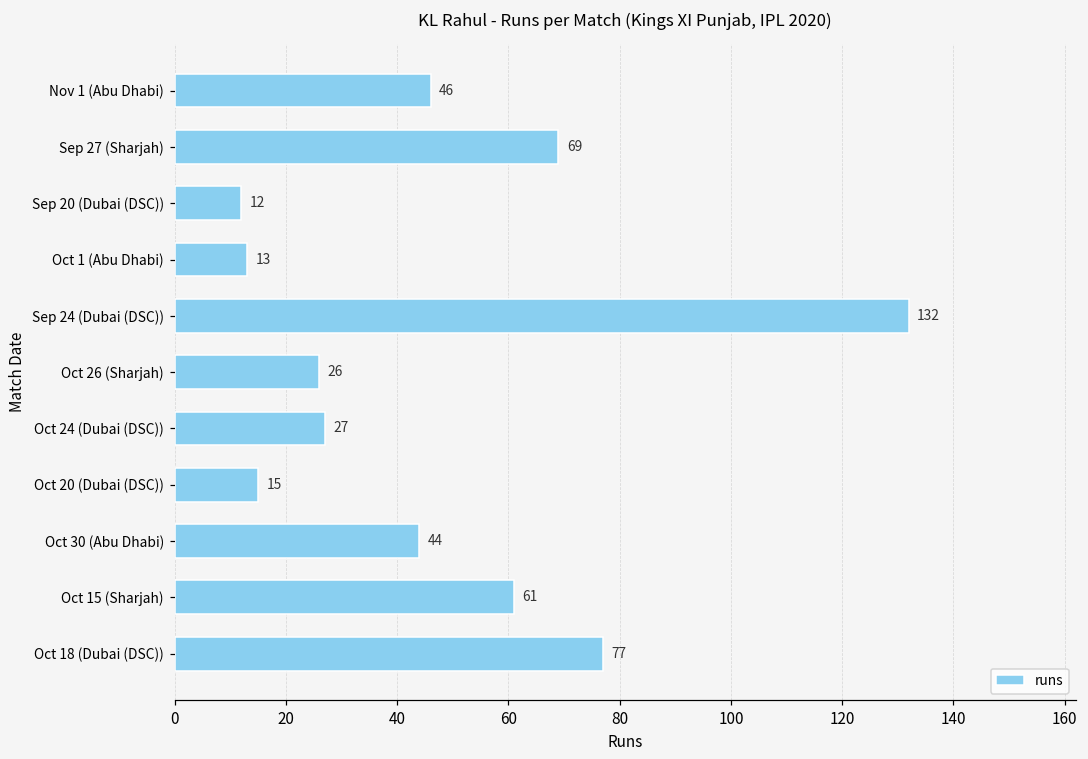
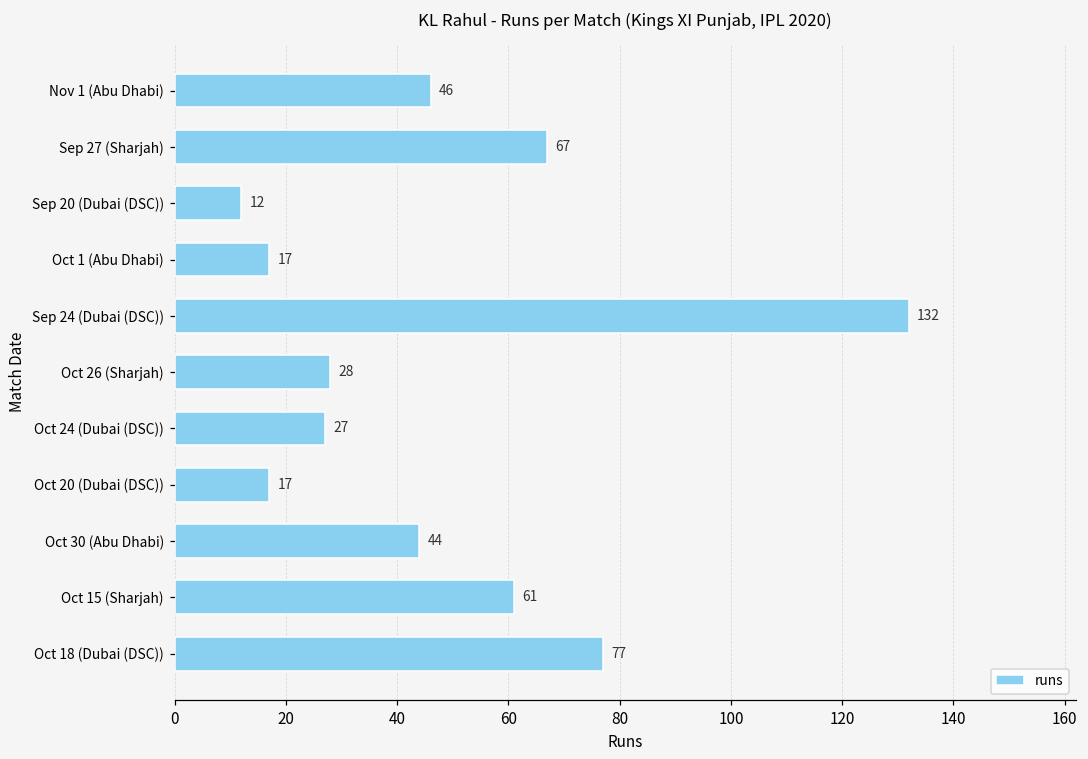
  {
    "Nov 1 (Abu Dhabi)": 46,
-   "Sep 27 (Sharjah)": 69,
+   "Sep 27 (Sharjah)": 67,
    "Sep 20 (Dubai (DSC))": 12,
-   "Oct 1 (Abu Dhabi)": 13,
+   "Oct 1 (Abu Dhabi)": 17,
    "Sep 24 (Dubai (DSC))": 132,
-   "Oct 26 (Sharjah)": 26,
+   "Oct 26 (Sharjah)": 28,
    "Oct 24 (Dubai (DSC))": 27,
-   "Oct 20 (Dubai (DSC))": 15,
+   "Oct 20 (Dubai (DSC))": 17,
    "Oct 30 (Abu Dhabi)": 44,
    "Oct 15 (Sharjah)": 61,
    "Oct 18 (Dubai (DSC))": 77
  }
